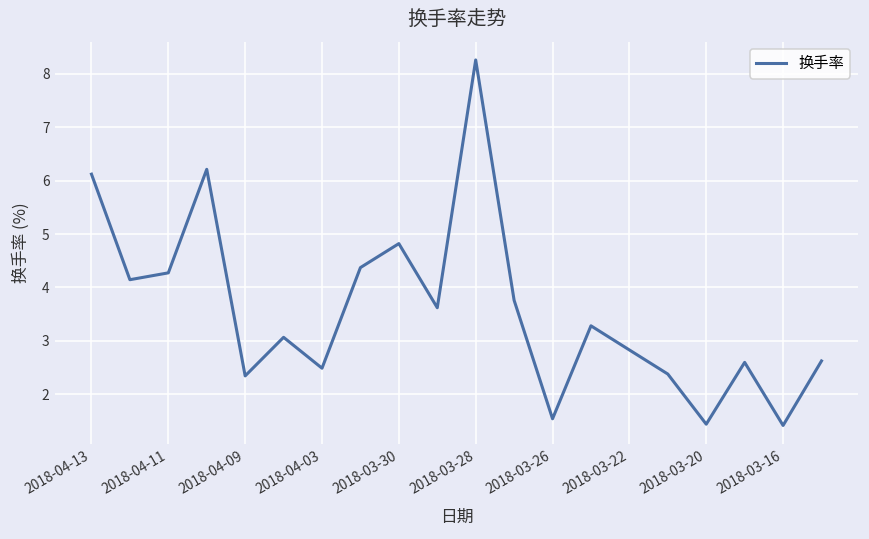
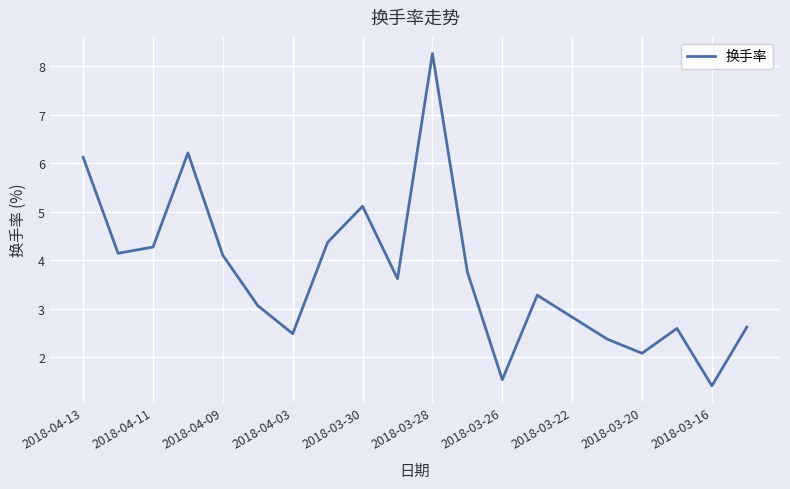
  {
    "2018-04-13": 6.1,
    "2018-04-11": 4.3,
-   "2018-04-09": 2.3,
+   "2018-04-09": 4.1,
    "2018-04-03": 2.5,
-   "2018-03-30": 4.8,
+   "2018-03-30": 5.1,
    "2018-03-28": 8.3,
    "2018-03-26": 1.5,
    "2018-03-22": 2.8,
-   "2018-03-20": 1.4,
+   "2018-03-20": 2.1,
    "2018-03-16": 1.4
  }
